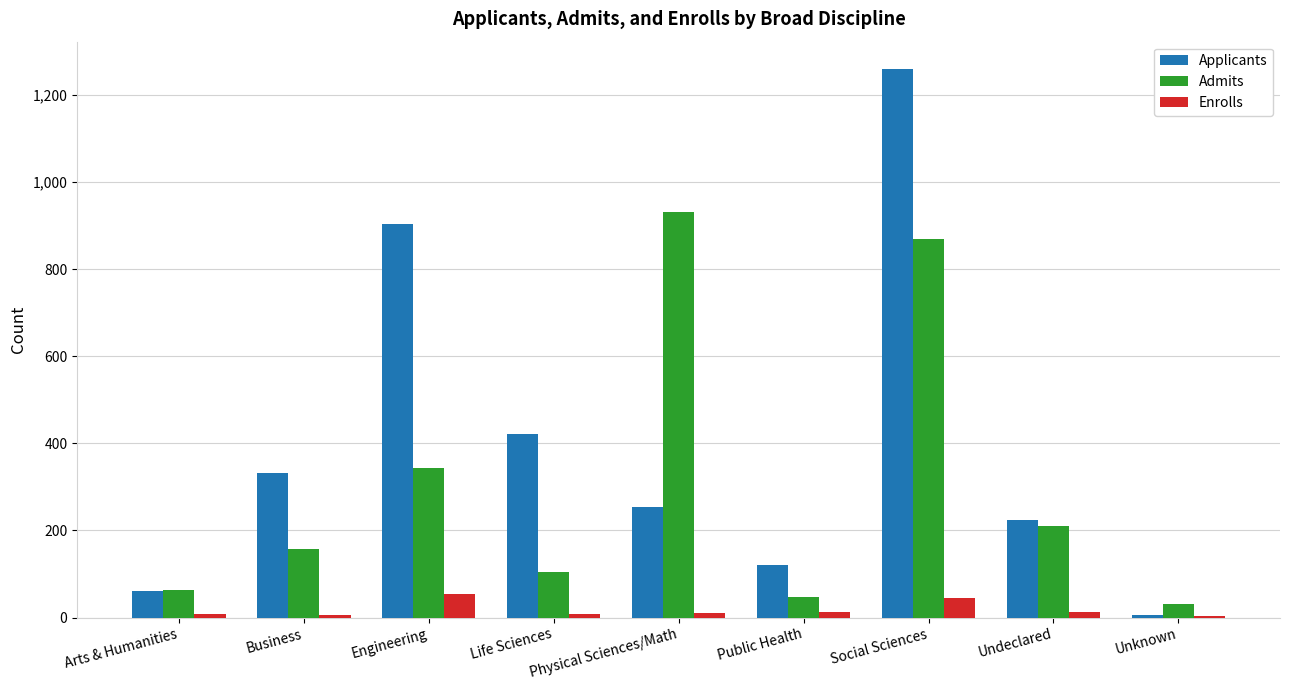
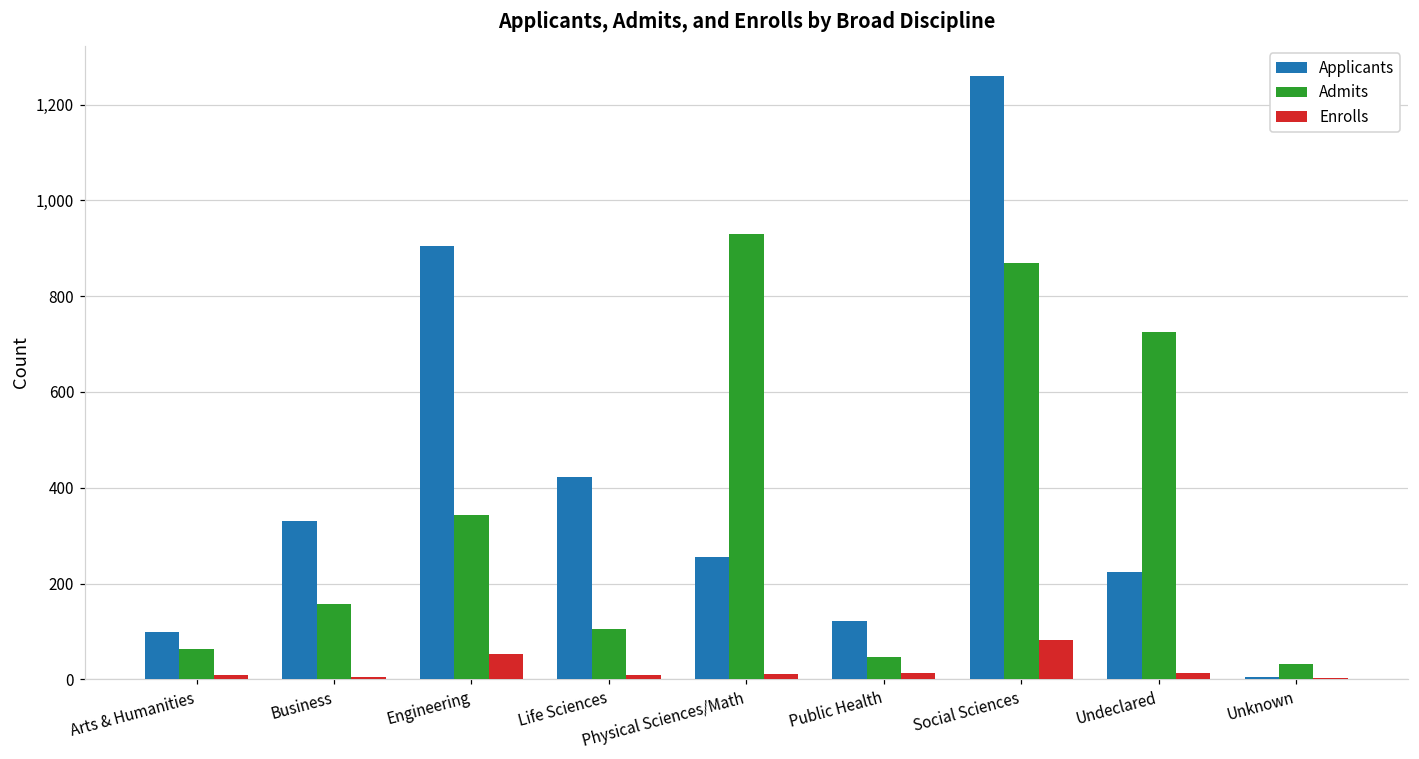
  {
    "Applicants": {
-     "Arts & Humanities": "60",
+     "Arts & Humanities": "100",
      "Business": "330",
      "Engineering": "900",
      "Life Sciences": "420",
      "Physical Sciences/Math": "260",
      "Public Health": "120",
      "Social Sciences": "1,260",
      "Undeclared": "220"
    },
    "Admits": {
      "Arts & Humanities": "60",
      "Business": "160",
      "Engineering": "340",
      "Life Sciences": "110",
      "Physical Sciences/Math": "930",
      "Public Health": "50",
      "Social Sciences": "870",
-     "Undeclared": "210",
+     "Undeclared": "730",
      "Unknown": "30"
    },
    "Enrolls": {
      "Arts & Humanities": "10",
      "Engineering": "50",
      "Life Sciences": "10",
      "Physical Sciences/Math": "10",
      "Public Health": "10",
-     "Social Sciences": "50",
+     "Social Sciences": "80",
      "Undeclared": "10"
    }
  }
